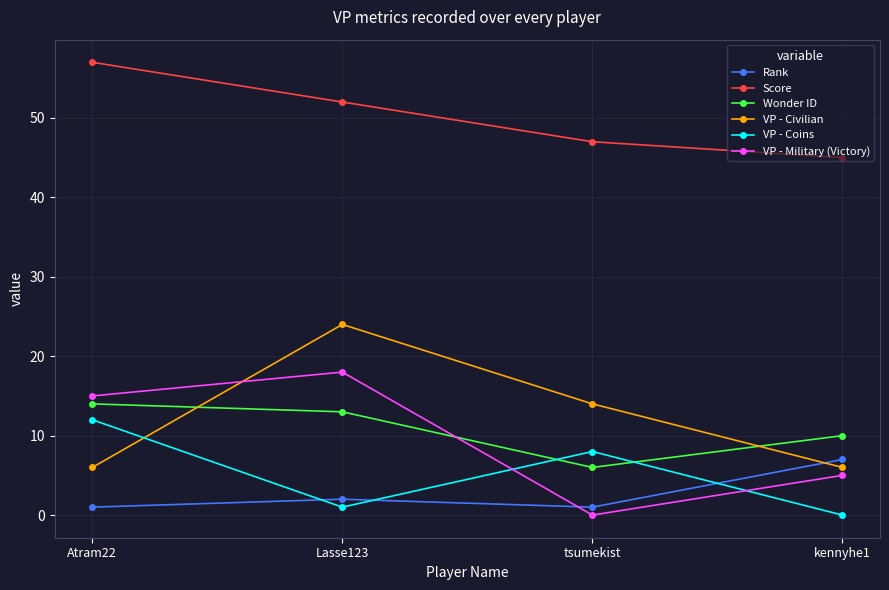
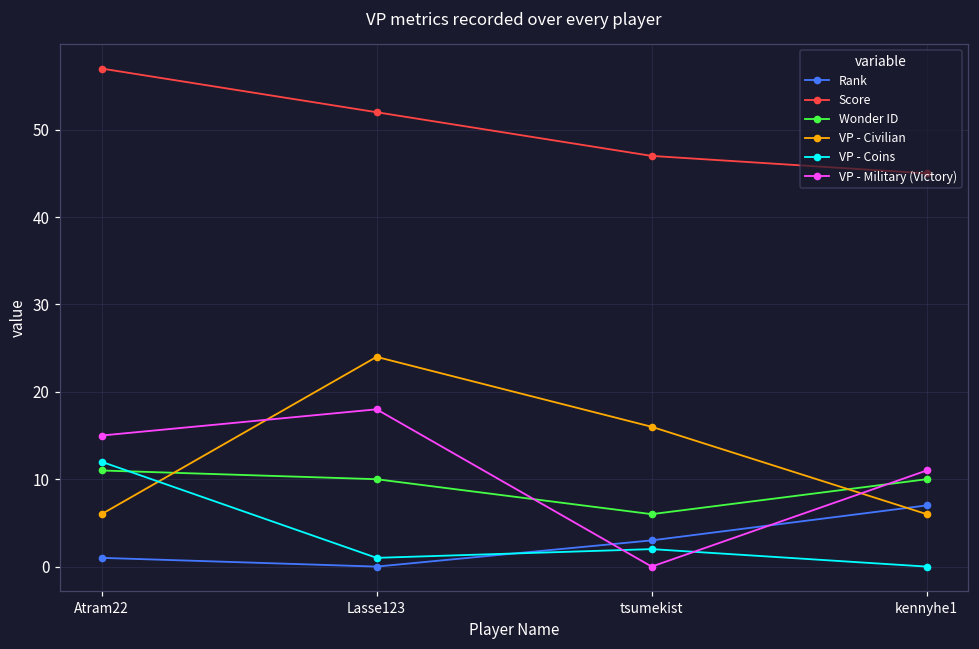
  {
    "Rank": {
      "Atram22": 1,
-     "Lasse123": 2,
-     "tsumekist": 1,
+     "Lasse123": 0,
+     "tsumekist": 3,
      "kennyhe1": 7
    },
    "Score": {
      "Atram22": 57,
      "Lasse123": 52,
      "tsumekist": 47
    },
    "Wonder ID": {
-     "Atram22": 14,
-     "Lasse123": 13,
+     "Atram22": 11,
+     "Lasse123": 10,
      "tsumekist": 6,
      "kennyhe1": 10
    },
    "VP - Civilian": {
      "Atram22": 6,
      "Lasse123": 24,
-     "tsumekist": 14,
+     "tsumekist": 16,
      "kennyhe1": 6
    },
    "VP - Coins": {
      "Atram22": 12,
      "Lasse123": 1,
-     "tsumekist": 8,
+     "tsumekist": 2,
      "kennyhe1": 0
    },
    "VP - Military (Victory)": {
      "Atram22": 15,
      "Lasse123": 18,
      "tsumekist": 0,
-     "kennyhe1": 5
+     "kennyhe1": 11
    }
  }
